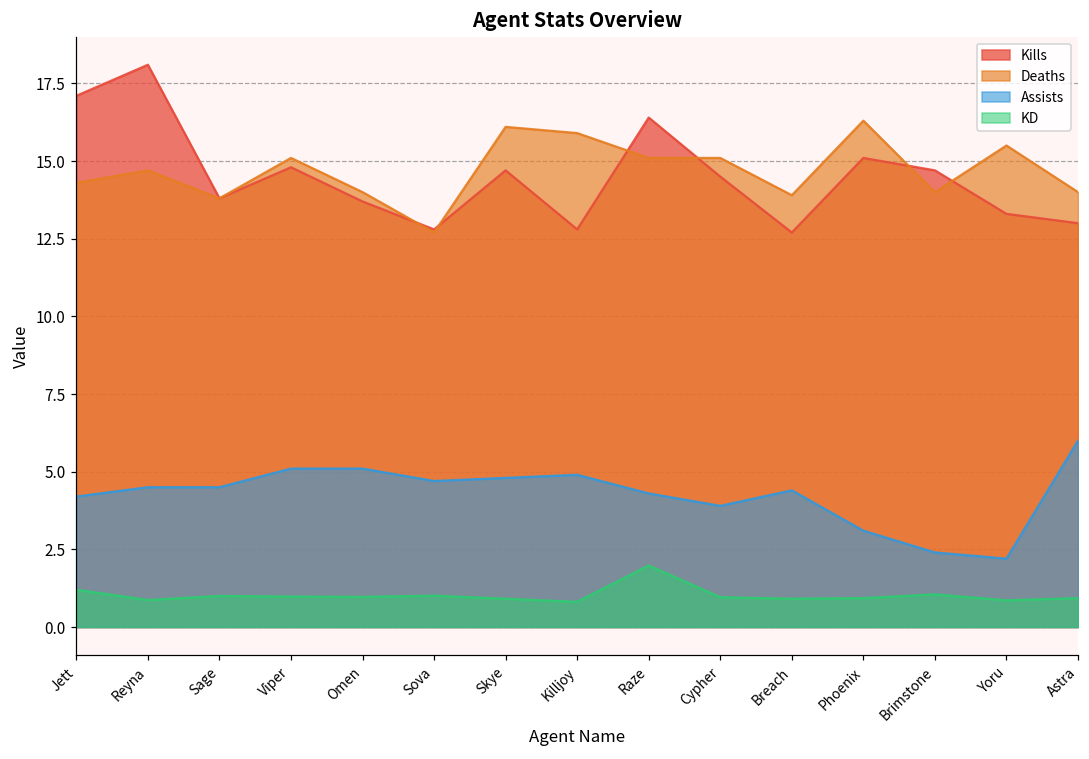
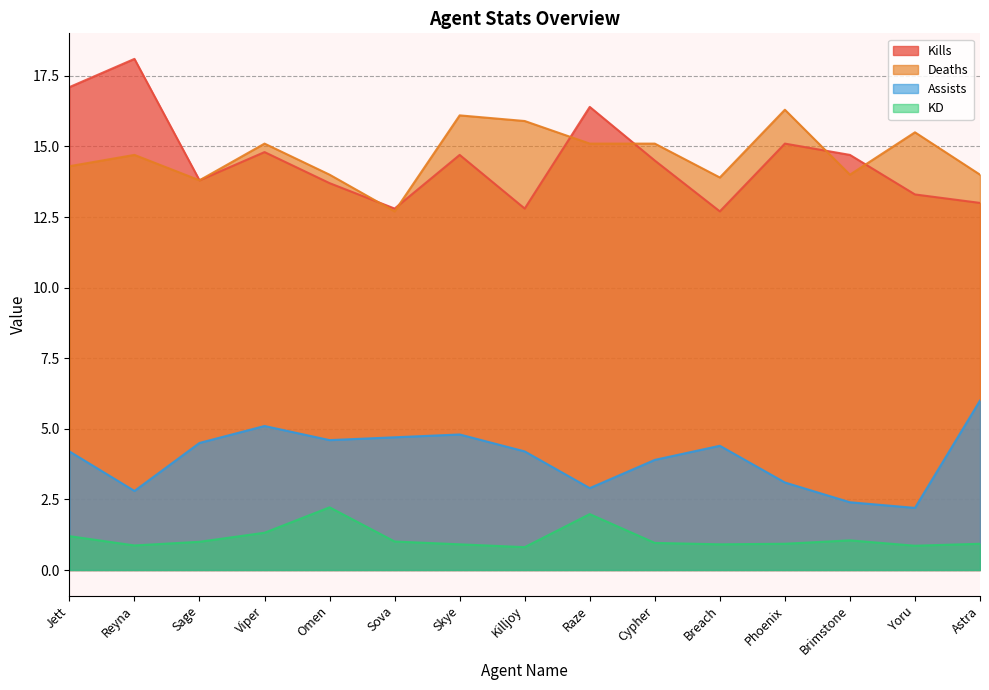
  {
    "Assists": {
      "Jett": 4.2,
-     "Reyna": 4.5,
+     "Reyna": 2.8,
      "Sage": 4.5,
      "Viper": 5.1,
-     "Omen": 5.1,
+     "Omen": 4.6,
      "Sova": 4.7,
      "Skye": 4.8,
-     "Killjoy": 4.9,
-     "Raze": 4.3,
+     "Killjoy": 4.2,
+     "Raze": 2.9,
      "Cypher": 3.9,
      "Breach": 4.4,
      "Phoenix": 3.1,
      "Brimstone": 2.4,
      "Yoru": 2.2,
      "Astra": 6.0
    },
    "KD": {
      "Jett": 1.2,
      "Reyna": 0.9,
      "Sage": 1.0,
-     "Viper": 1.0,
-     "Omen": 1.0,
+     "Viper": 1.3,
+     "Omen": 2.2,
      "Sova": 1.0,
      "Skye": 0.9,
      "Killjoy": 0.8,
      "Raze": 2.0,
      "Cypher": 1.0,
      "Breach": 0.9,
      "Phoenix": 0.9,
      "Brimstone": 1.1,
      "Yoru": 0.9,
      "Astra": 0.9
    }
  }
